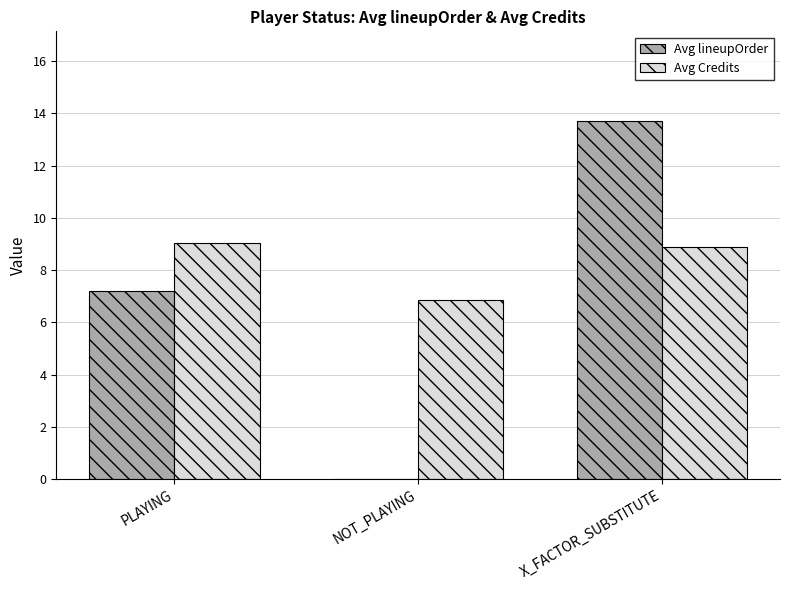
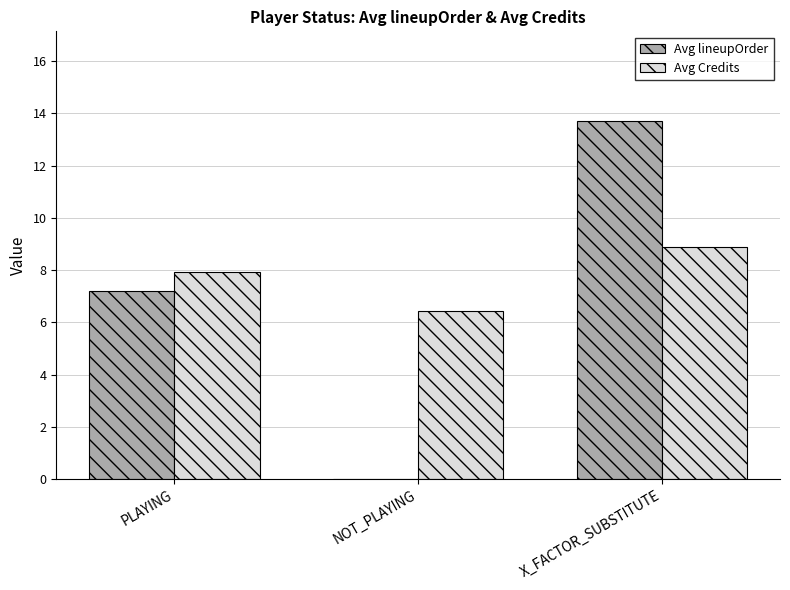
  {
    "Avg lineupOrder": {
      "PLAYING": 7.2,
      "NOT_PLAYING": 0.0,
      "X_FACTOR_SUBSTITUTE": 13.7
    },
    "Avg Credits": {
-     "PLAYING": 9.0,
-     "NOT_PLAYING": 6.9,
+     "PLAYING": 7.9,
+     "NOT_PLAYING": 6.4,
      "X_FACTOR_SUBSTITUTE": 8.9
    }
  }
